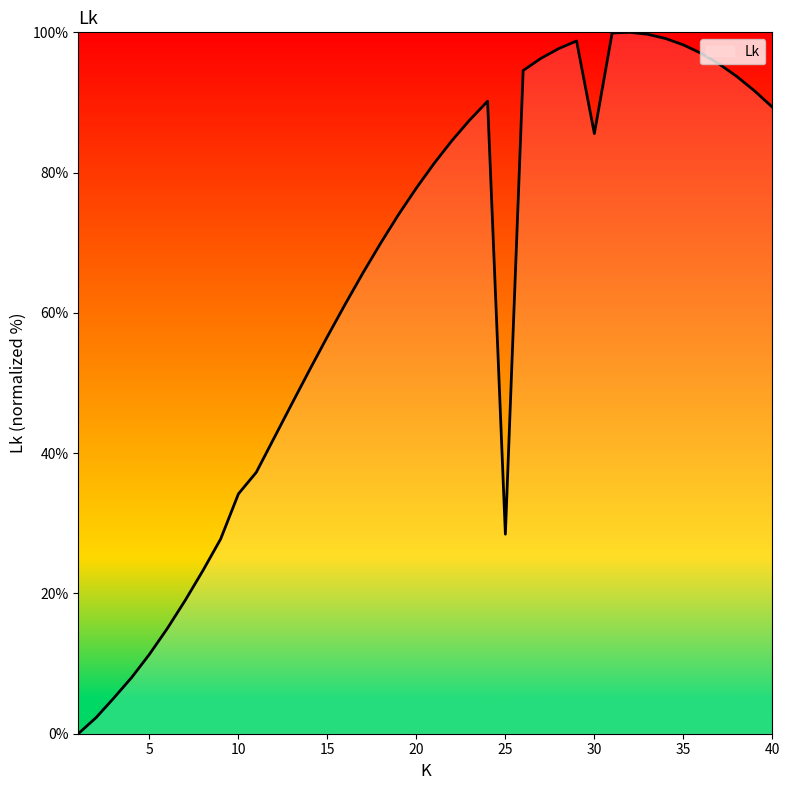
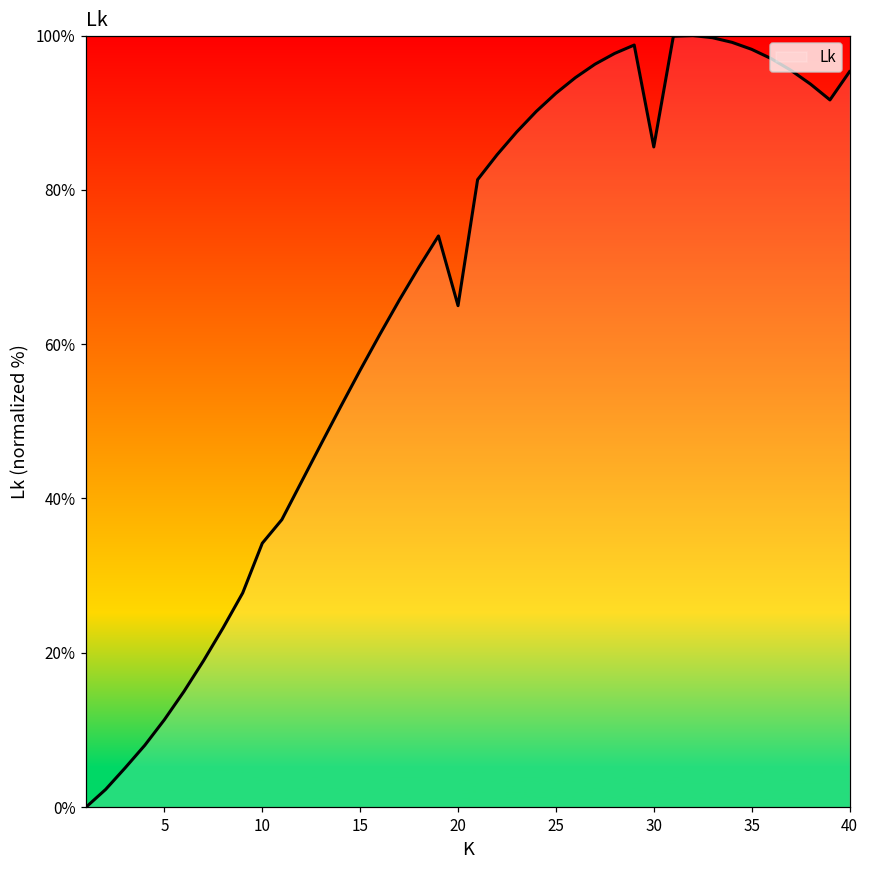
  {
    "5": "11%",
    "10": "34%",
    "15": "57%",
-   "20": "78%",
-   "25": "28%",
+   "20": "65%",
+   "25": "93%",
    "30": "86%",
    "35": "98%",
-   "40": "89%"
+   "40": "95%"
  }
